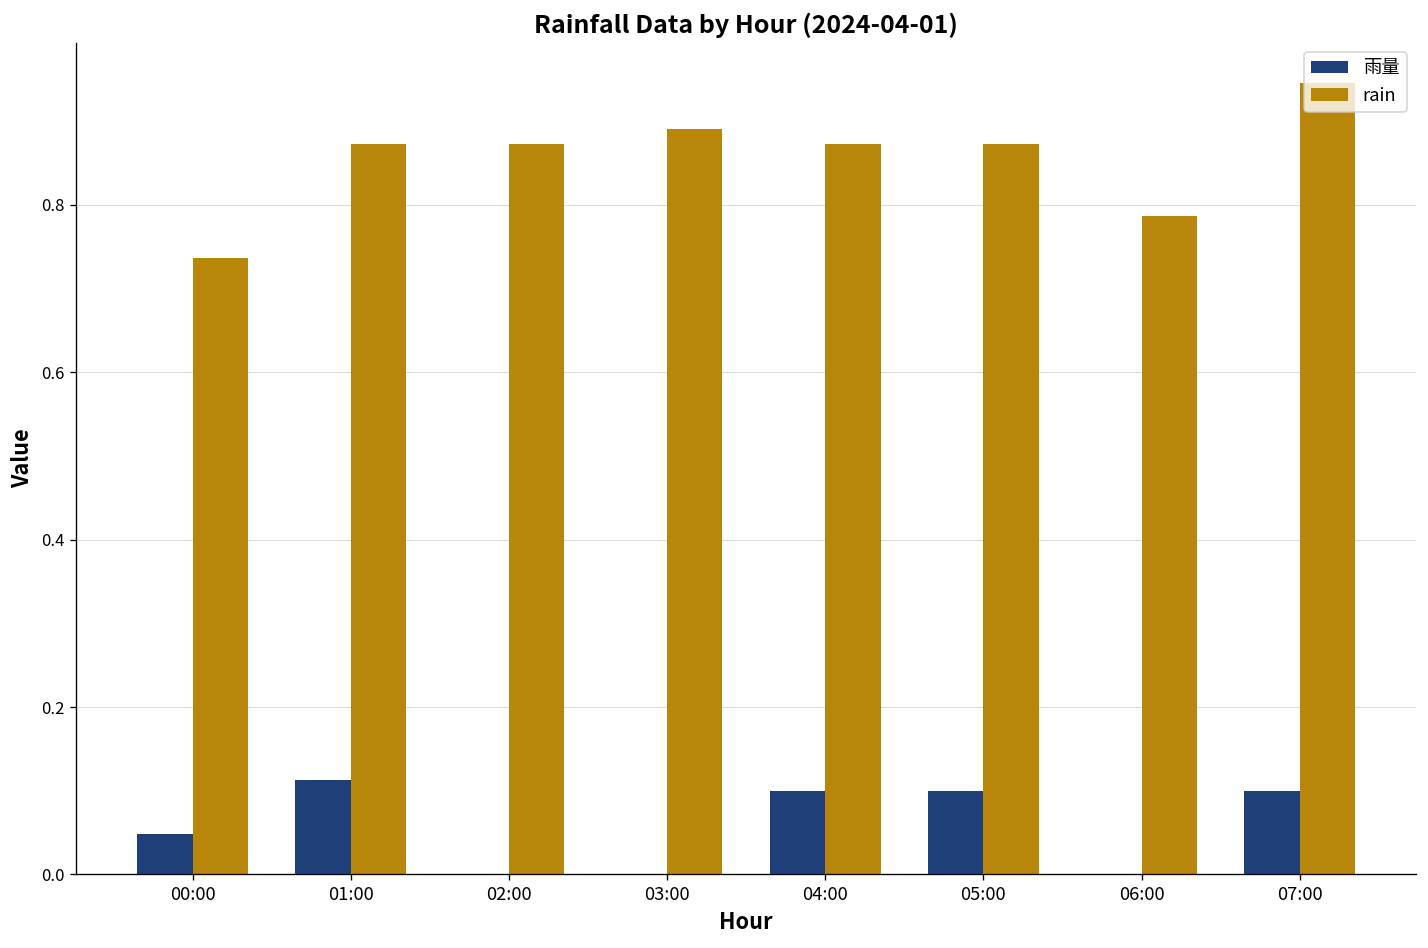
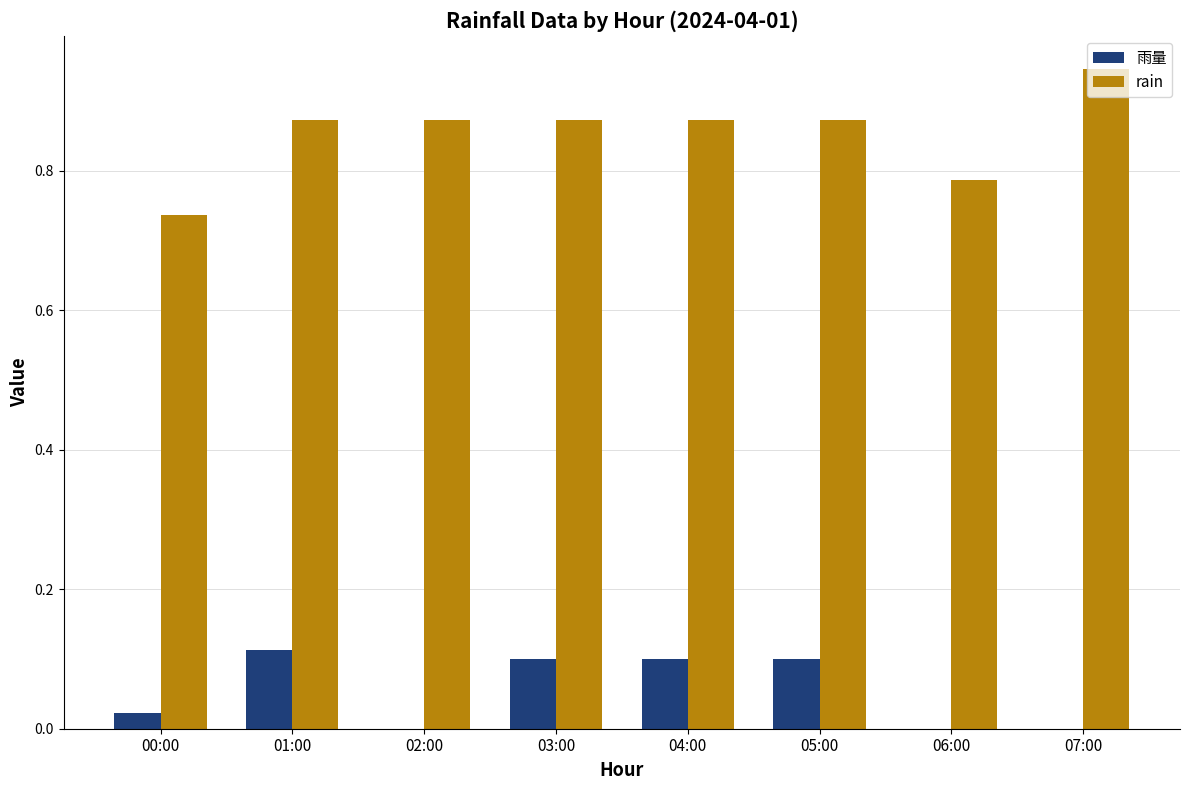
  {
    "雨量": {
-     "00:00": 0.05,
+     "00:00": 0.02,
      "01:00": 0.11,
      "02:00": 0.00,
-     "03:00": 0.0,
+     "03:00": 0.1,
      "04:00": 0.10,
      "05:00": 0.10,
      "06:00": 0.00,
-     "07:00": 0.1
+     "07:00": 0.0
    },
    "rain": {
      "00:00": 0.74,
      "01:00": 0.87,
      "02:00": 0.87,
-     "03:00": 0.89,
+     "03:00": 0.87,
      "04:00": 0.87,
      "05:00": 0.87,
      "06:00": 0.79
    }
  }
